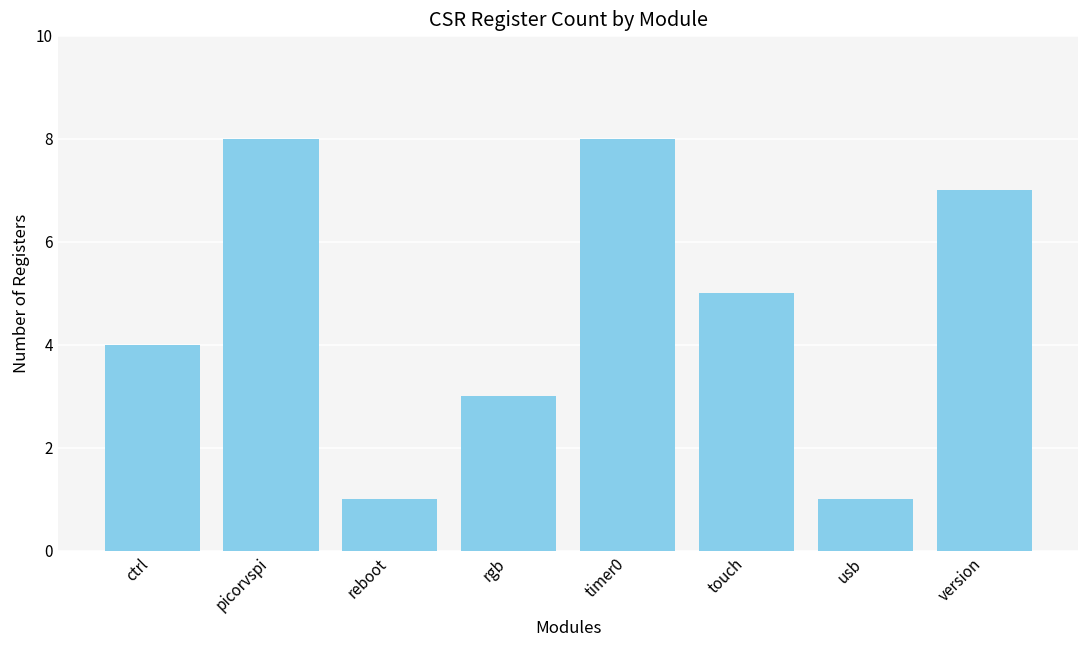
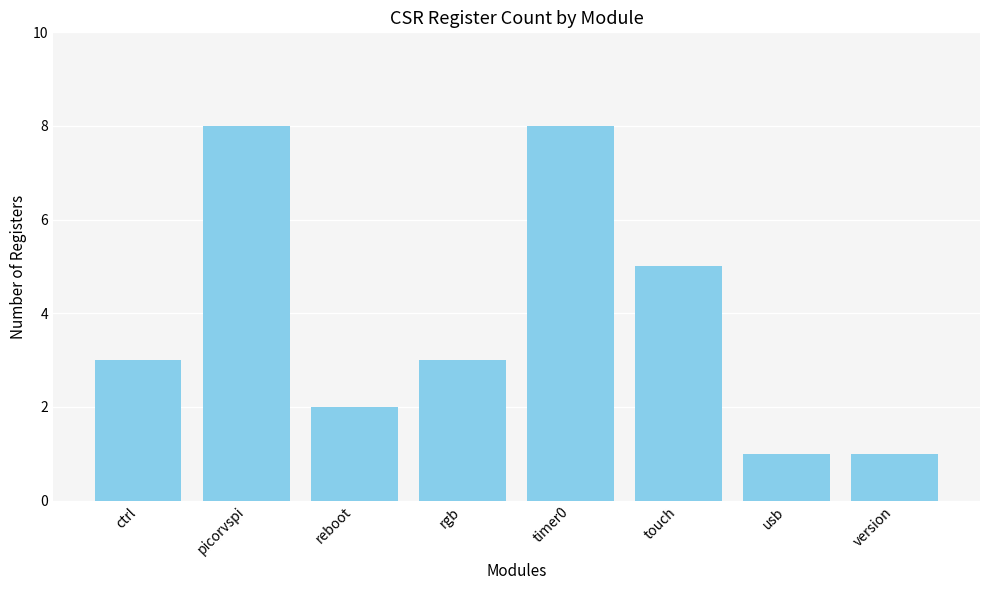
  {
-   "ctrl": 4,
+   "ctrl": 3,
    "picorvspi": 8,
-   "reboot": 1,
+   "reboot": 2,
    "rgb": 3,
    "timer0": 8,
    "touch": 5,
    "usb": 1,
-   "version": 7
+   "version": 1
  }
